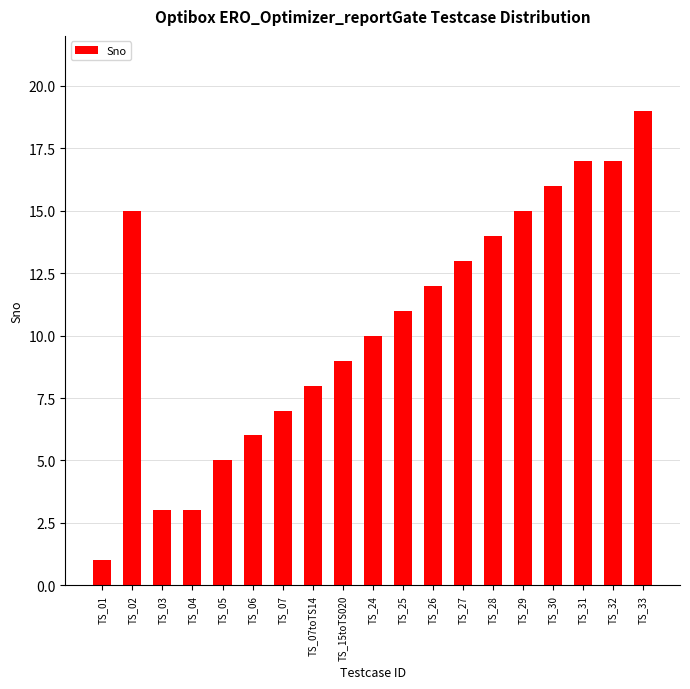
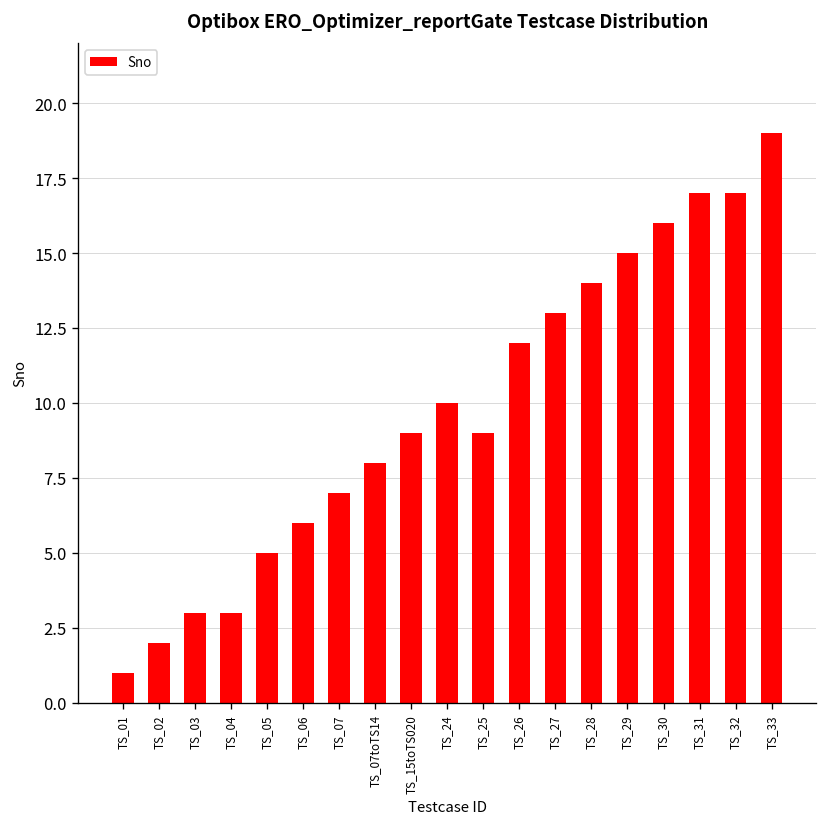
  {
    "TS_01": 1,
-   "TS_02": 15,
+   "TS_02": 2,
    "TS_03": 3,
    "TS_04": 3,
    "TS_05": 5,
    "TS_06": 6,
    "TS_07": 7,
    "TS_07toTS14": 8,
    "TS_15toTS020": 9,
    "TS_24": 10,
-   "TS_25": 11,
+   "TS_25": 9,
    "TS_26": 12,
    "TS_27": 13,
    "TS_28": 14,
    "TS_29": 15,
    "TS_30": 16,
    "TS_31": 17,
    "TS_32": 17,
    "TS_33": 19
  }
